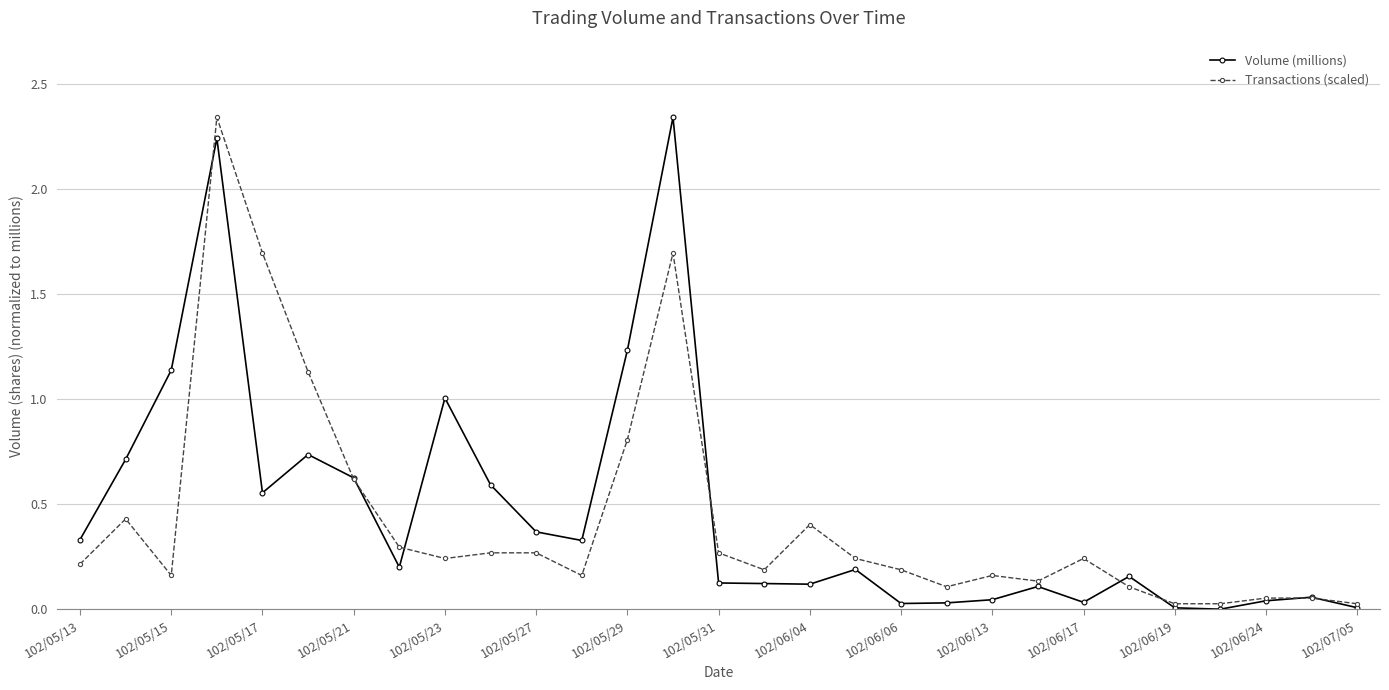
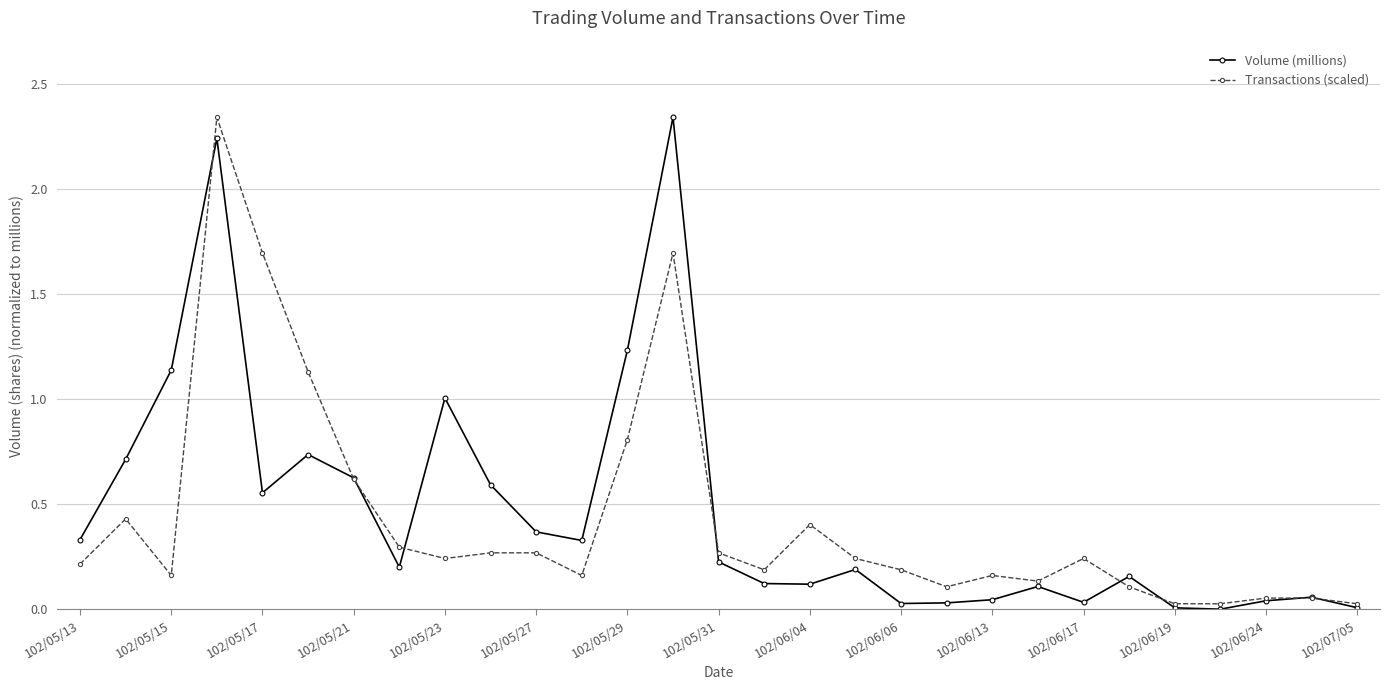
  {
    "Volume (millions)": {
      "102/05/13": 0.33,
      "102/05/15": 1.14,
      "102/05/17": 0.55,
      "102/05/23": 1.01,
      "102/05/27": 0.37,
      "102/05/29": 1.23,
-     "102/05/31": 0.13,
+     "102/05/31": 0.23,
      "102/06/04": 0.12,
      "102/06/06": 0.03,
      "102/06/13": 0.05,
      "102/06/17": 0.03,
      "102/06/19": 0.01,
      "102/06/24": 0.04,
      "102/07/05": 0.01
    },
    "Transactions (scaled)": {
      "102/05/13": 0.22,
      "102/05/15": 0.16,
      "102/05/17": 1.70,
      "102/05/23": 0.24,
      "102/05/27": 0.27,
      "102/05/29": 0.81,
      "102/05/31": 0.27,
      "102/06/04": 0.40,
      "102/06/06": 0.19,
      "102/06/13": 0.16,
      "102/06/17": 0.24,
      "102/06/19": 0.03,
      "102/06/24": 0.05,
      "102/07/05": 0.03
    }
  }
